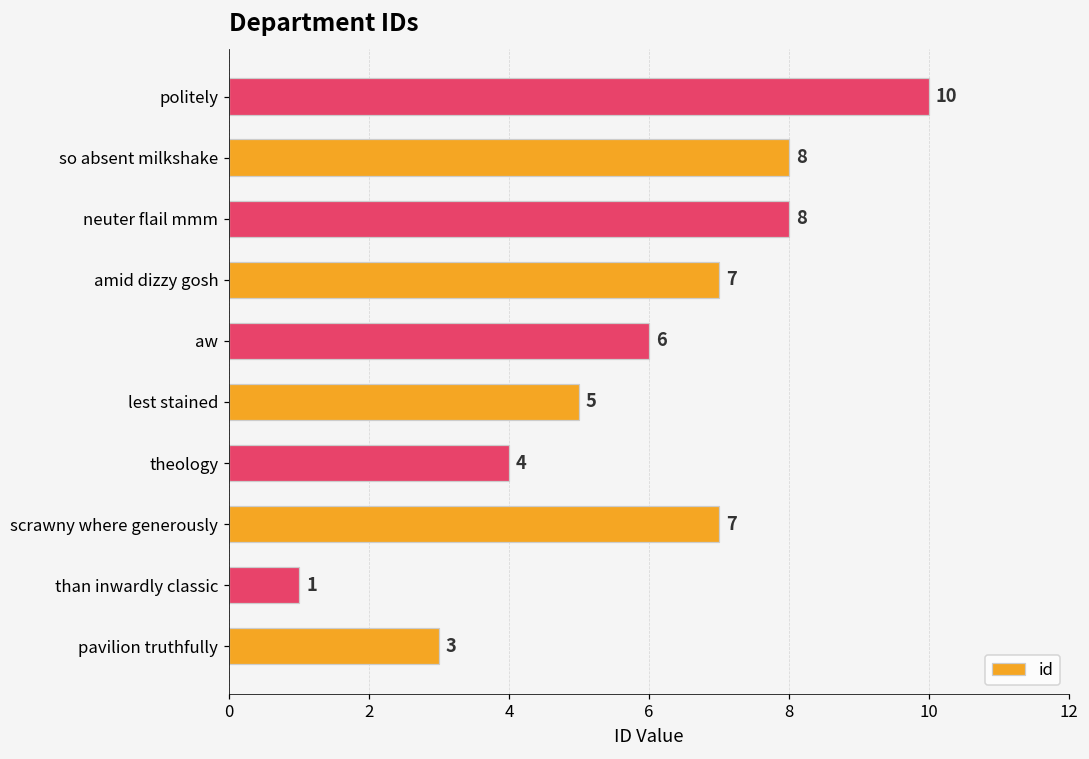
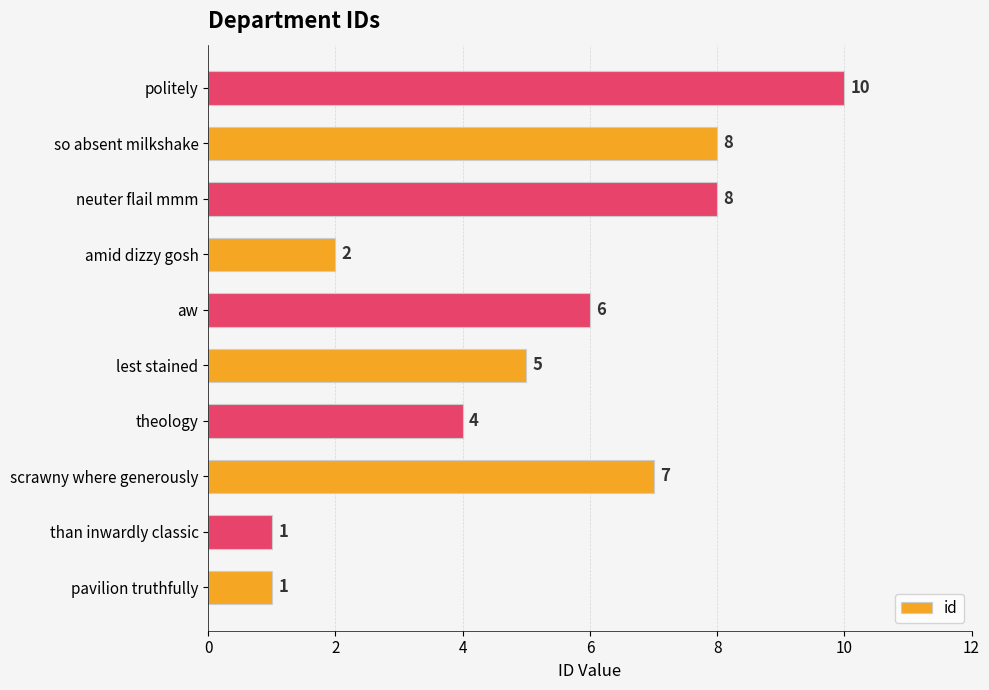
  {
    "politely": 10,
    "so absent milkshake": 8,
    "neuter flail mmm": 8,
-   "amid dizzy gosh": 7,
+   "amid dizzy gosh": 2,
    "aw": 6,
    "lest stained": 5,
    "theology": 4,
    "scrawny where generously": 7,
    "than inwardly classic": 1,
-   "pavilion truthfully": 3
+   "pavilion truthfully": 1
  }
